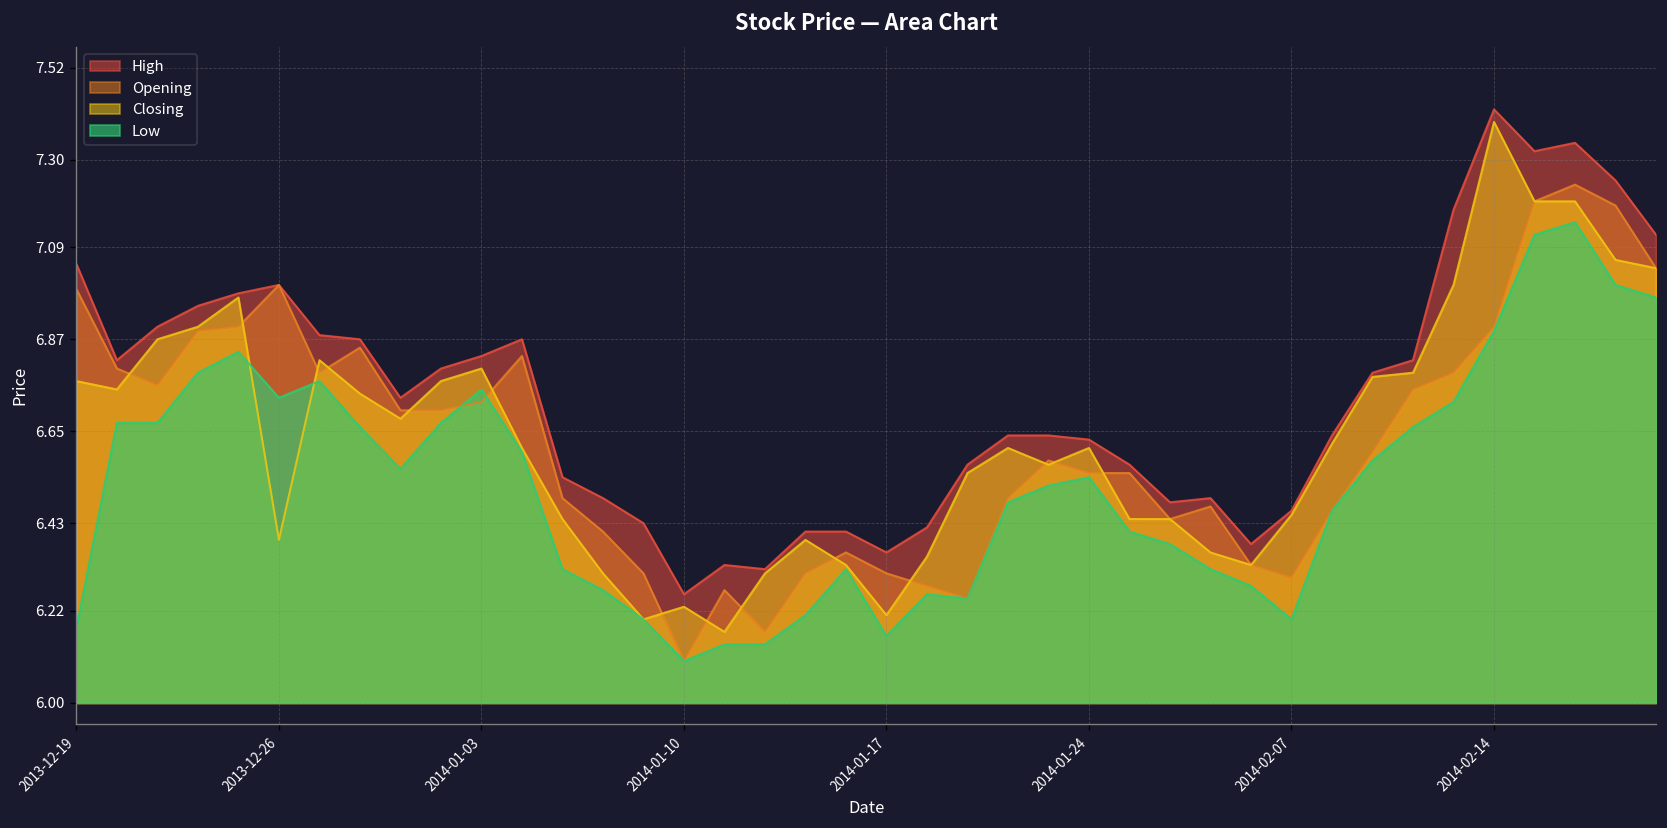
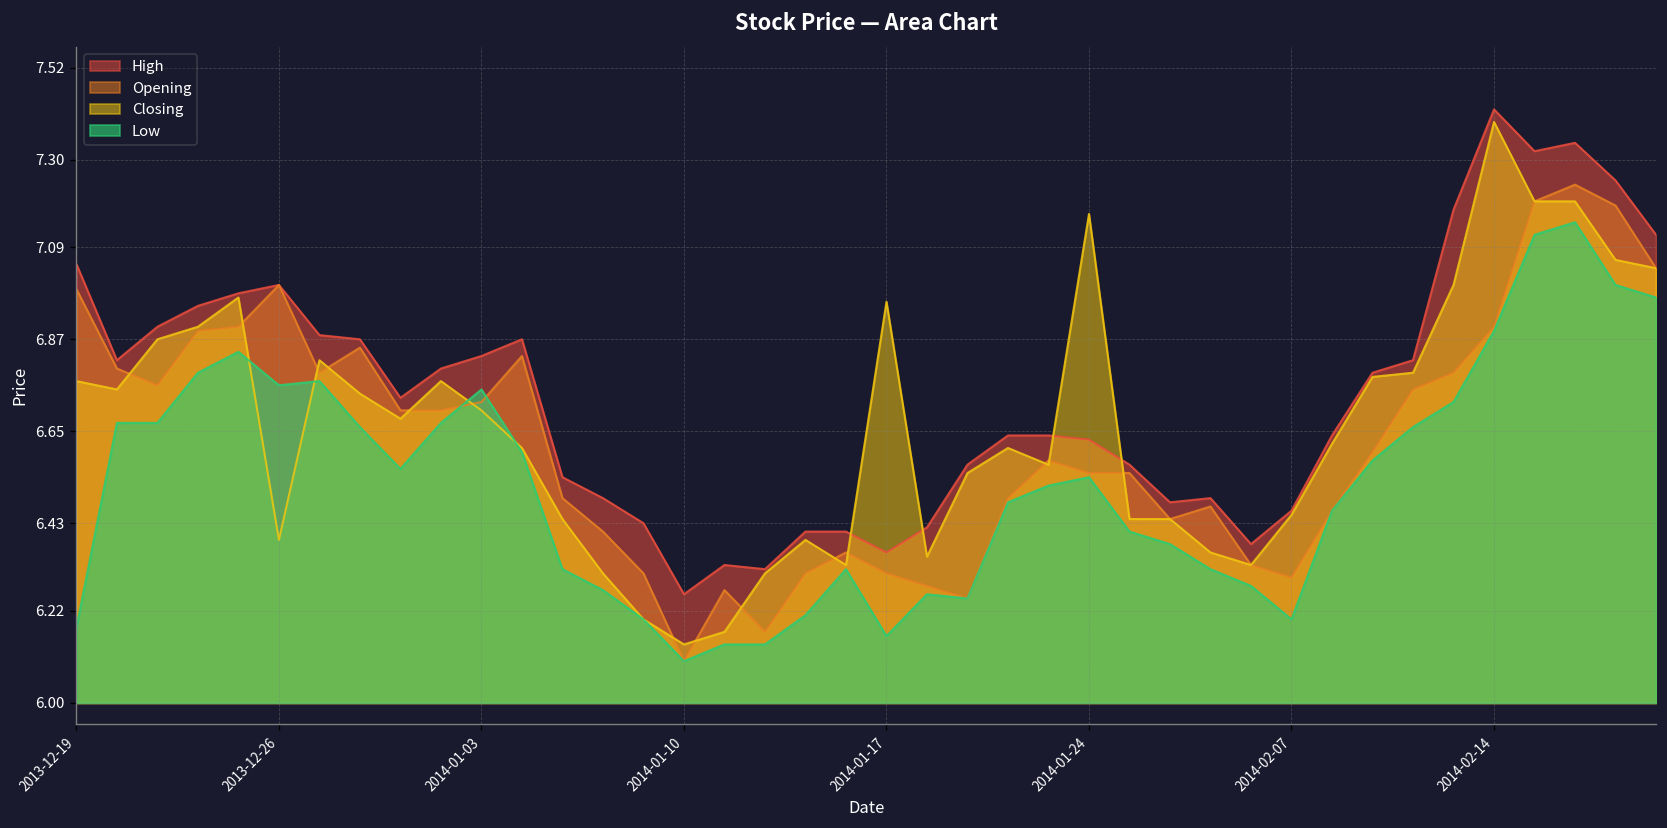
  {
    "Closing": {
      "2013-12-19": 6.77,
      "2013-12-26": 6.39,
-     "2014-01-03": 6.8,
-     "2014-01-10": 6.23,
-     "2014-01-17": 6.21,
-     "2014-01-24": 6.61,
+     "2014-01-03": 6.7,
+     "2014-01-10": 6.14,
+     "2014-01-17": 6.96,
+     "2014-01-24": 7.17,
      "2014-02-07": 6.45,
      "2014-02-14": 7.39
    },
    "Low": {
      "2013-12-19": 6.18,
-     "2013-12-26": 6.73,
+     "2013-12-26": 6.76,
      "2014-01-03": 6.75,
      "2014-01-17": 6.16,
      "2014-01-24": 6.54,
      "2014-02-07": 6.20,
      "2014-02-14": 6.89
    }
  }
